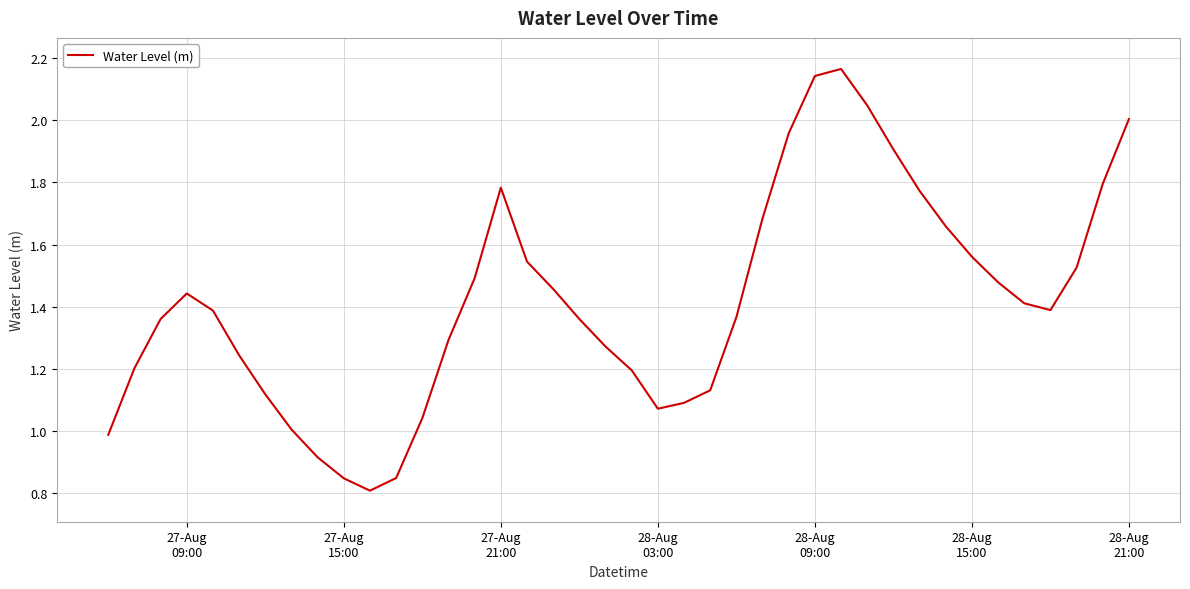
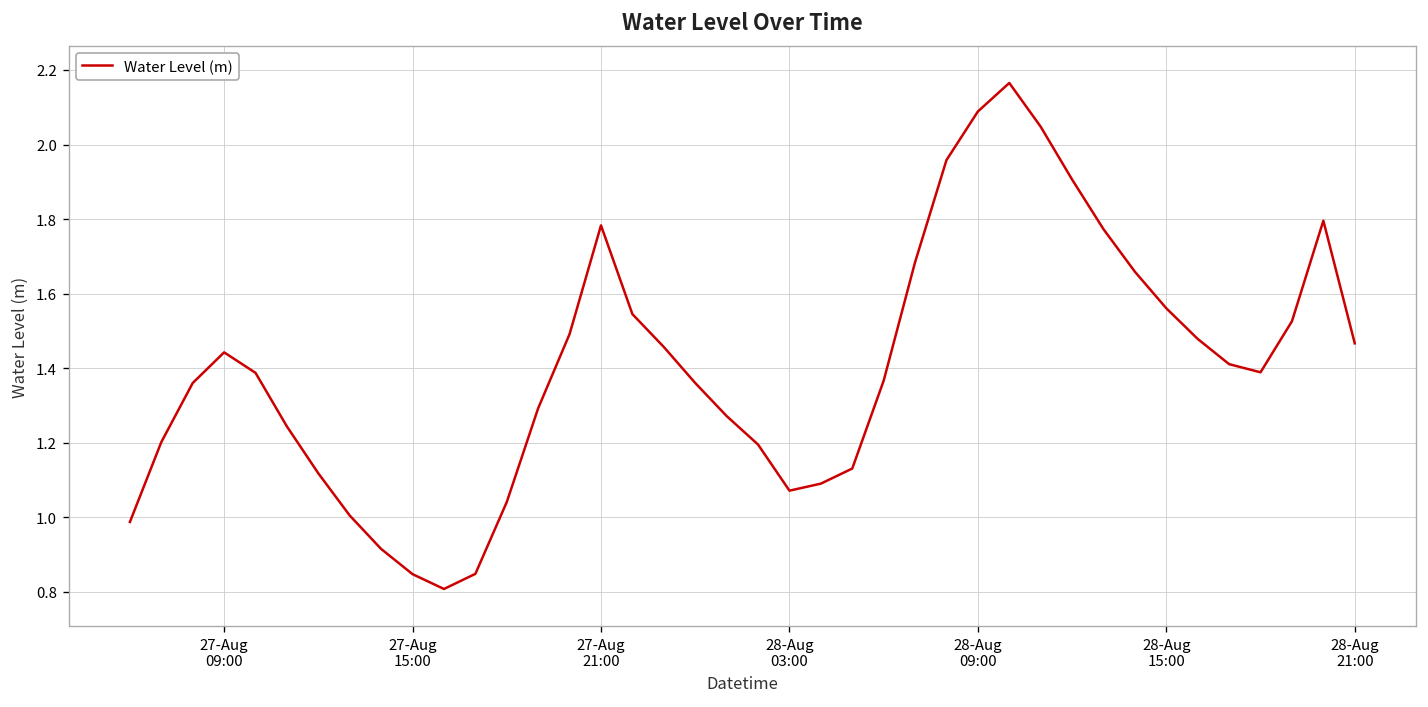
  {
    "27-Aug 09:00": 1.44,
    "27-Aug 15:00": 0.85,
    "27-Aug 21:00": 1.78,
    "28-Aug 03:00": 1.07,
-   "28-Aug 09:00": 2.14,
+   "28-Aug 09:00": 2.09,
    "28-Aug 15:00": 1.56,
-   "28-Aug 21:00": 2.00
+   "28-Aug 21:00": 1.47
  }
